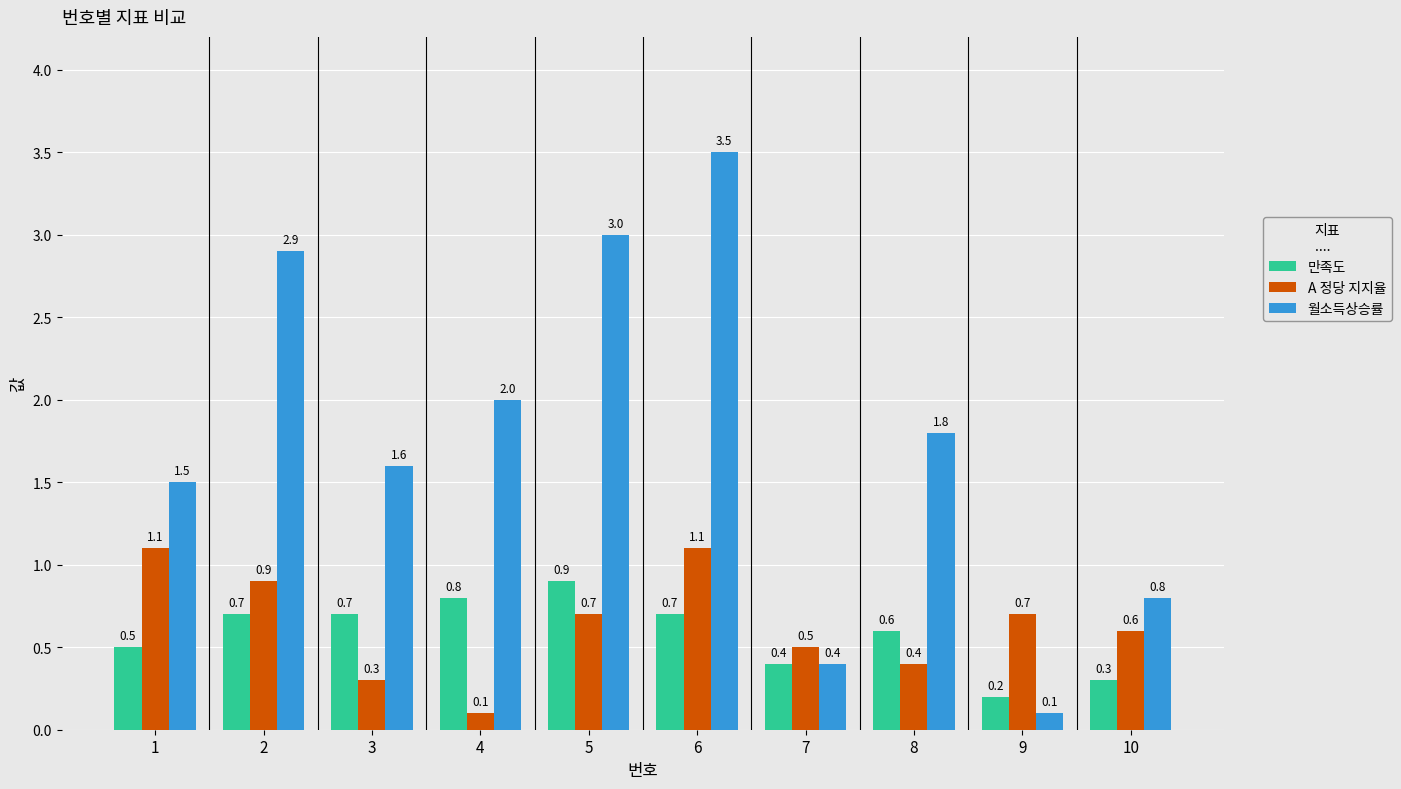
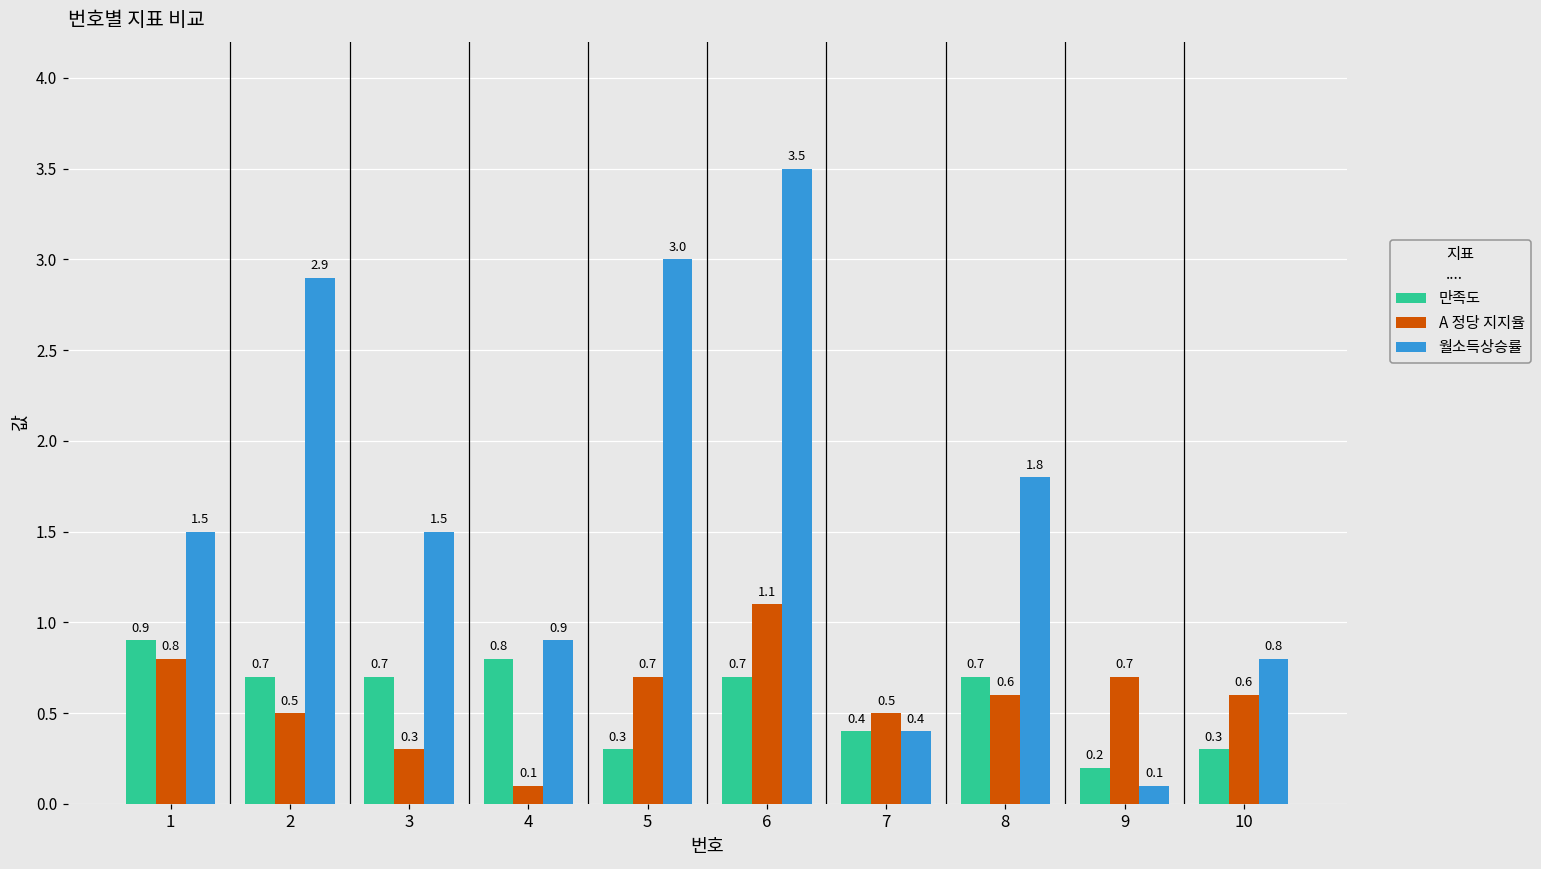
  {
    "만족도": {
-     "1": 0.5,
+     "1": 0.9,
      "2": 0.7,
      "3": 0.7,
      "4": 0.8,
-     "5": 0.9,
+     "5": 0.3,
      "6": 0.7,
      "7": 0.4,
-     "8": 0.6,
+     "8": 0.7,
      "9": 0.2,
      "10": 0.3
    },
    "A 정당 지지율": {
-     "1": 1.1,
-     "2": 0.9,
+     "1": 0.8,
+     "2": 0.5,
      "3": 0.3,
      "4": 0.1,
      "5": 0.7,
      "6": 1.1,
      "7": 0.5,
-     "8": 0.4,
+     "8": 0.6,
      "9": 0.7,
      "10": 0.6
    },
    "월소득상승률": {
      "1": 1.5,
      "2": 2.9,
-     "3": 1.6,
-     "4": 2.0,
+     "3": 1.5,
+     "4": 0.9,
      "5": 3.0,
      "6": 3.5,
      "7": 0.4,
      "8": 1.8,
      "9": 0.1,
      "10": 0.8
    }
  }
